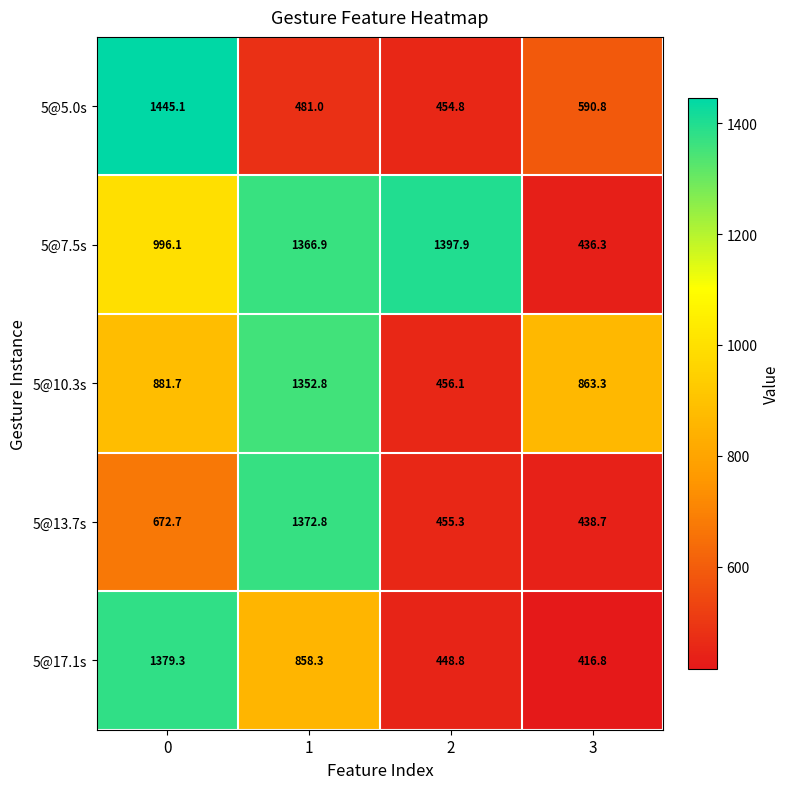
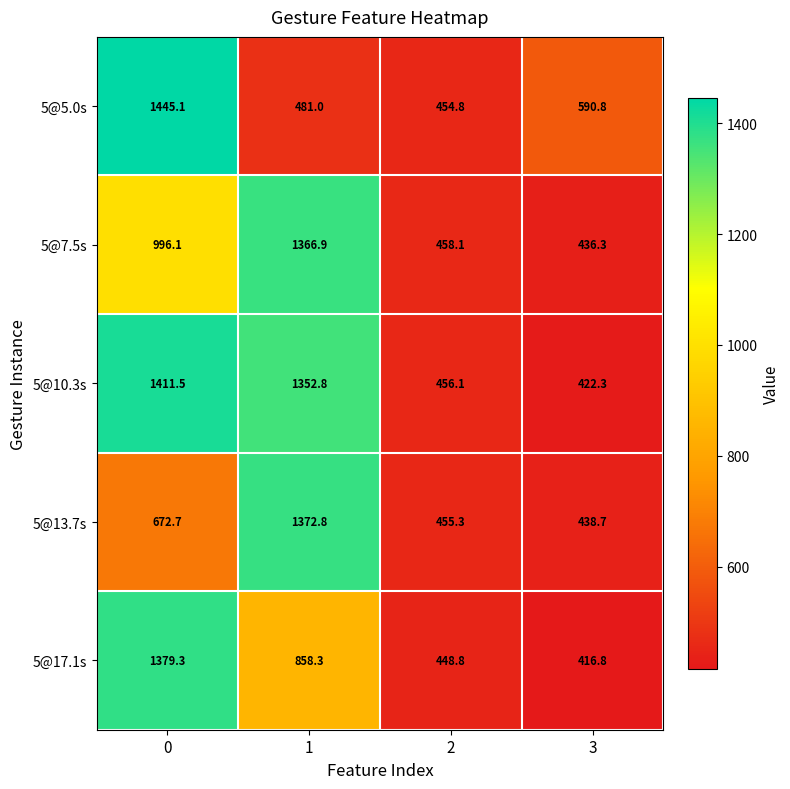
  {
    "5@5.0s": {
      "0": 1445.1,
      "1": 481.0,
      "2": 454.8,
      "3": 590.8
    },
    "5@7.5s": {
      "0": 996.1,
      "1": 1366.9,
-     "2": 1397.9,
+     "2": 458.1,
      "3": 436.3
    },
    "5@10.3s": {
-     "0": 881.7,
+     "0": 1411.5,
      "1": 1352.8,
      "2": 456.1,
-     "3": 863.3
+     "3": 422.3
    },
    "5@13.7s": {
      "0": 672.7,
      "1": 1372.8,
      "2": 455.3,
      "3": 438.7
    },
    "5@17.1s": {
      "0": 1379.3,
      "1": 858.3,
      "2": 448.8,
      "3": 416.8
    }
  }
